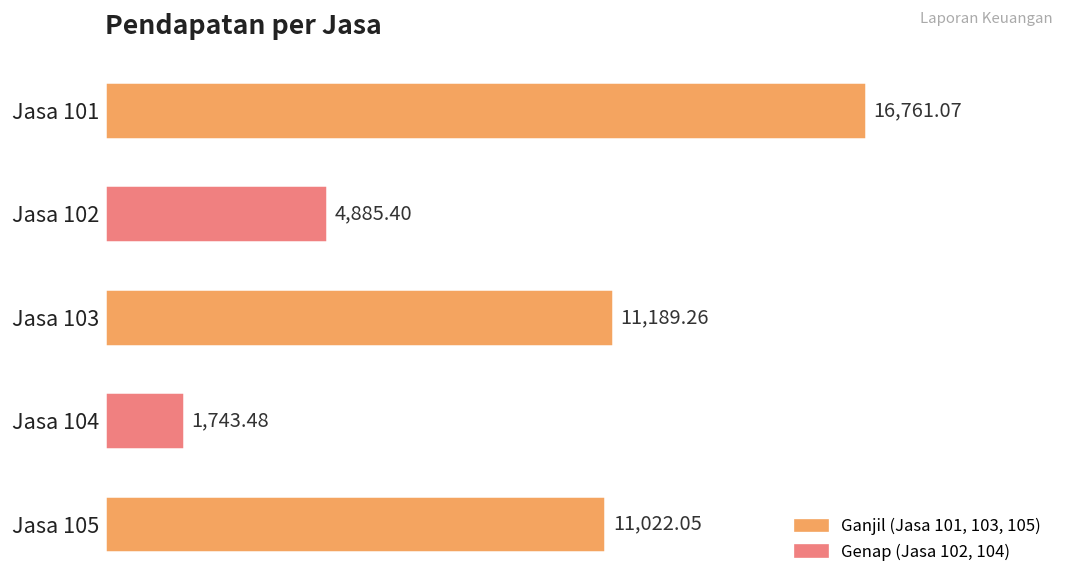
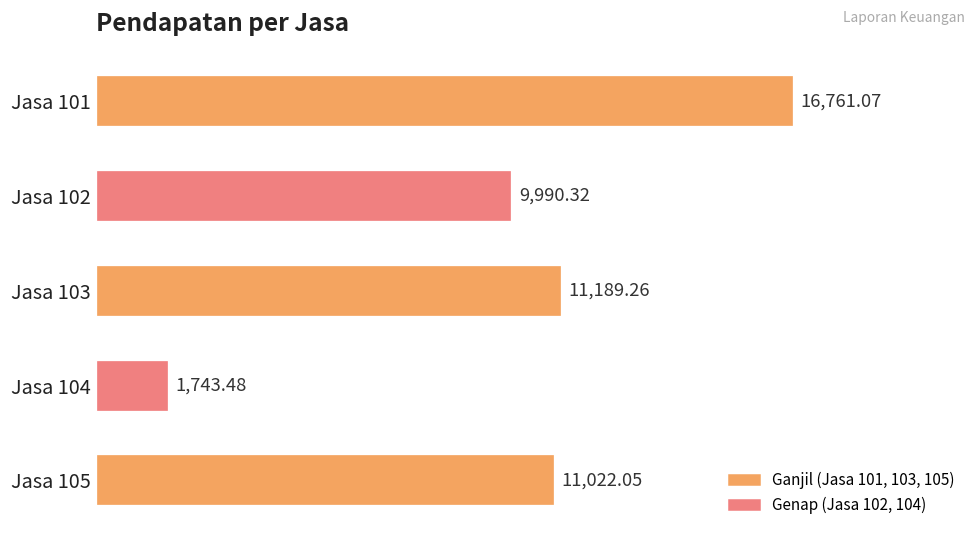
  {
    "Jasa 101": "16,761.07",
-   "Jasa 102": "4,885.40",
+   "Jasa 102": "9,990.32",
    "Jasa 103": "11,189.26",
    "Jasa 104": "1,743.48",
    "Jasa 105": "11,022.05"
  }
